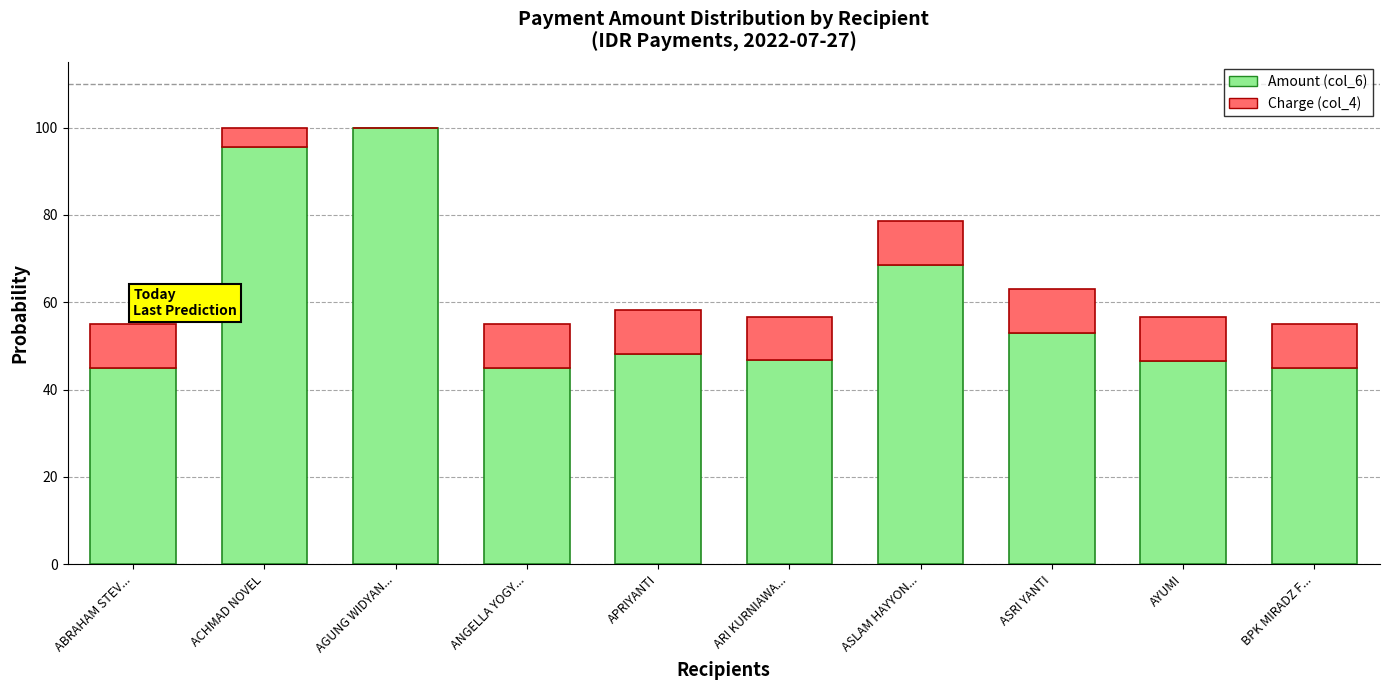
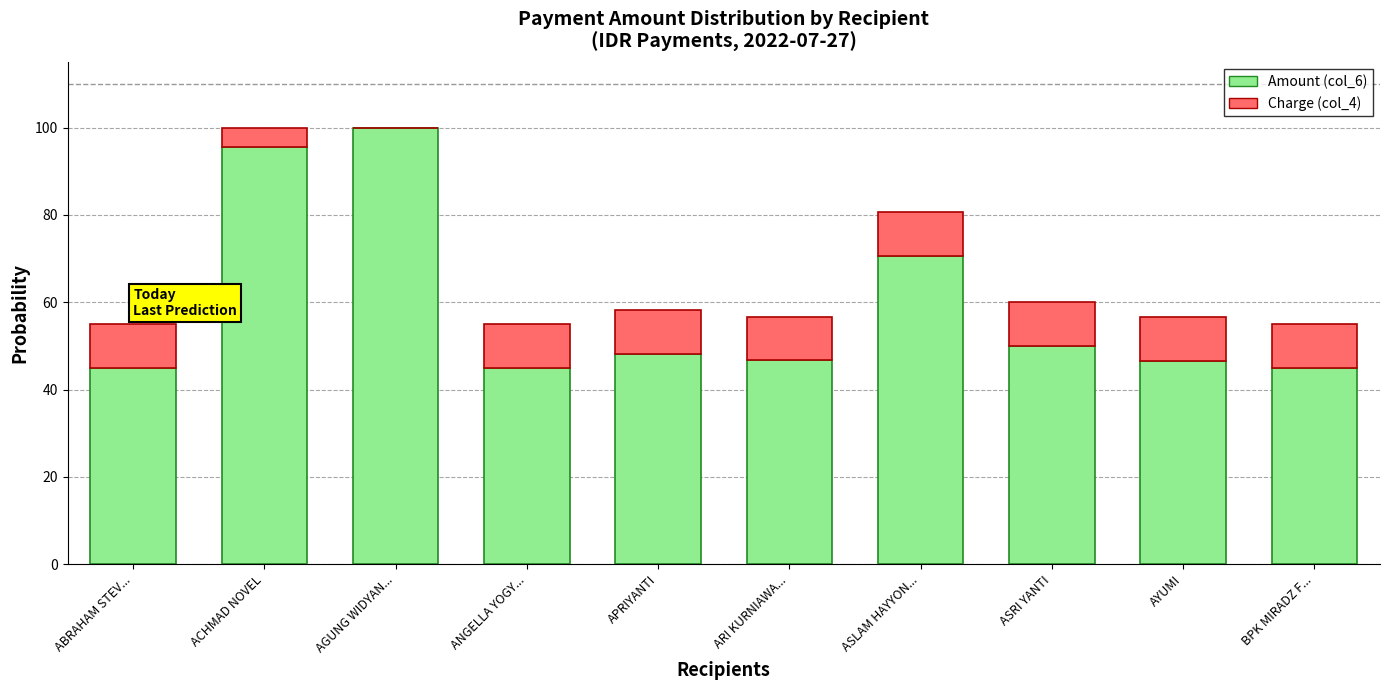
  {
    "Amount (col_6)": {
      "ABRAHAM STEV...": 45,
      "ACHMAD NOVEL": 96,
      "AGUNG WIDYAN...": 100,
      "ANGELLA YOGY...": 45,
      "APRIYANTI": 48,
      "ARI KURNIAWA...": 47,
-     "ASLAM HAYYON...": 68,
-     "ASRI YANTI": 53,
+     "ASLAM HAYYON...": 71,
+     "ASRI YANTI": 50,
      "AYUMI": 47,
      "BPK MIRADZ F...": 45
    },
    "Charge (col_4)": {
      "ABRAHAM STEV...": 10,
      "ACHMAD NOVEL": 4,
      "AGUNG WIDYAN...": 0,
      "ANGELLA YOGY...": 10,
      "APRIYANTI": 10,
      "ARI KURNIAWA...": 10,
      "ASLAM HAYYON...": 10,
      "ASRI YANTI": 10,
      "AYUMI": 10,
      "BPK MIRADZ F...": 10
    }
  }
